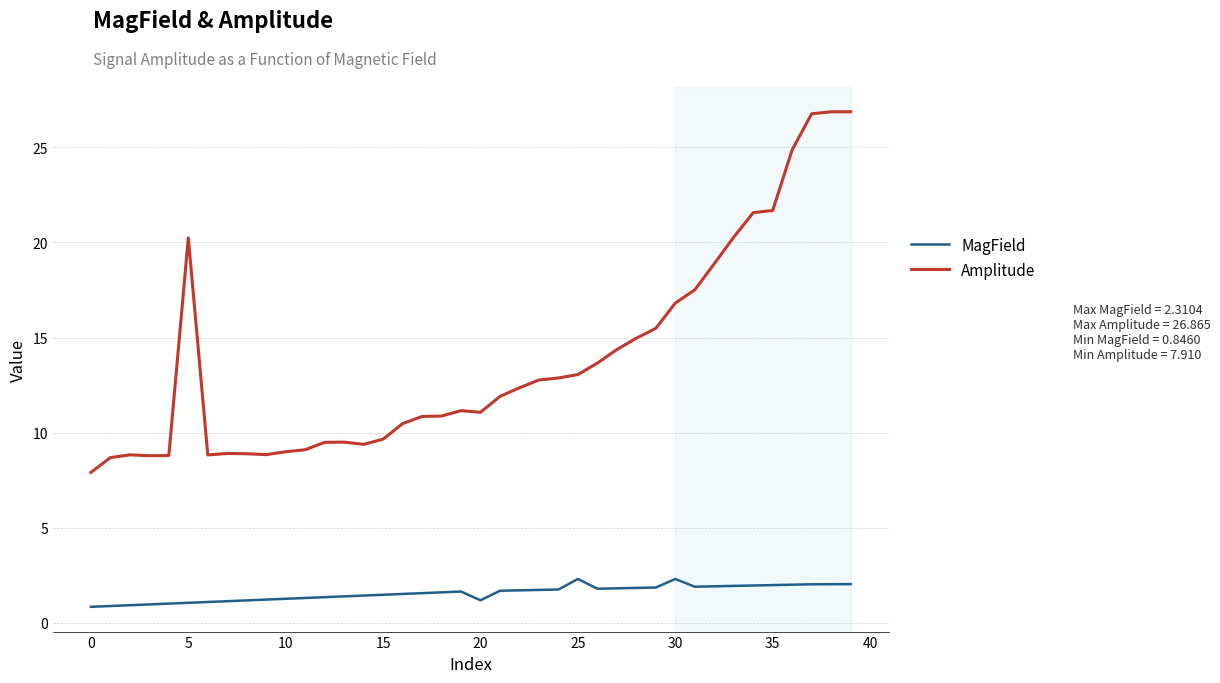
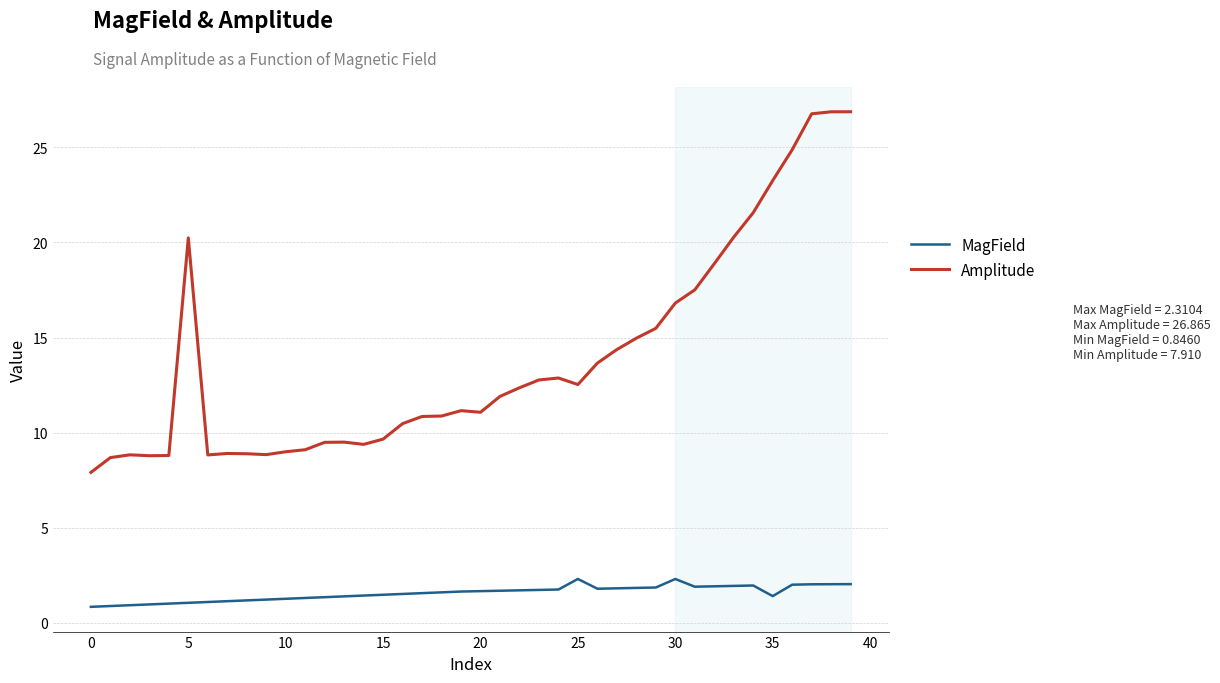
  {
    "MagField": {
      "0": 0.8,
      "5": 1.1,
      "10": 1.3,
      "15": 1.5,
-     "20": 1.2,
+     "20": 1.7,
      "25": 2.3,
      "30": 2.3,
-     "35": 2.0
+     "35": 1.4
    },
    "Amplitude": {
      "0": 7.9,
      "5": 20.2,
      "10": 9.0,
      "15": 9.7,
      "20": 11.1,
-     "25": 13.1,
+     "25": 12.5,
      "30": 16.8,
-     "35": 21.7
+     "35": 23.2
    }
  }
